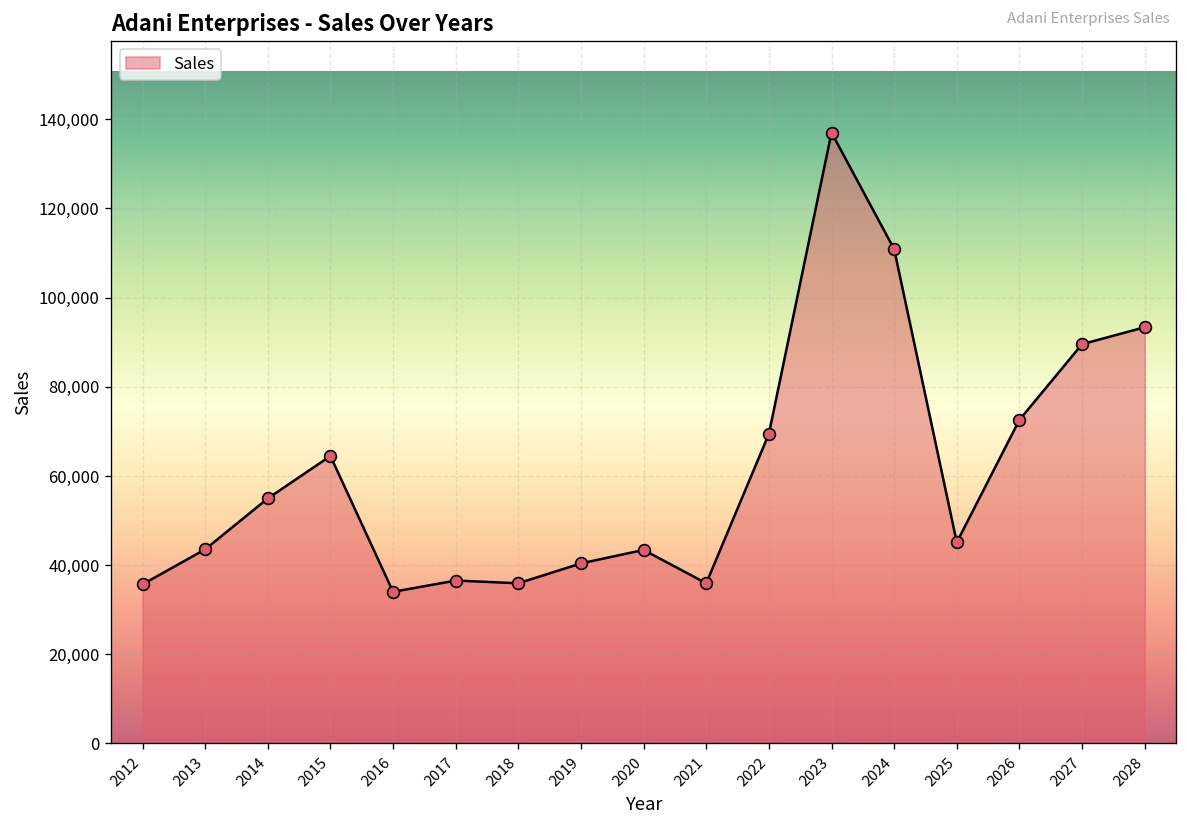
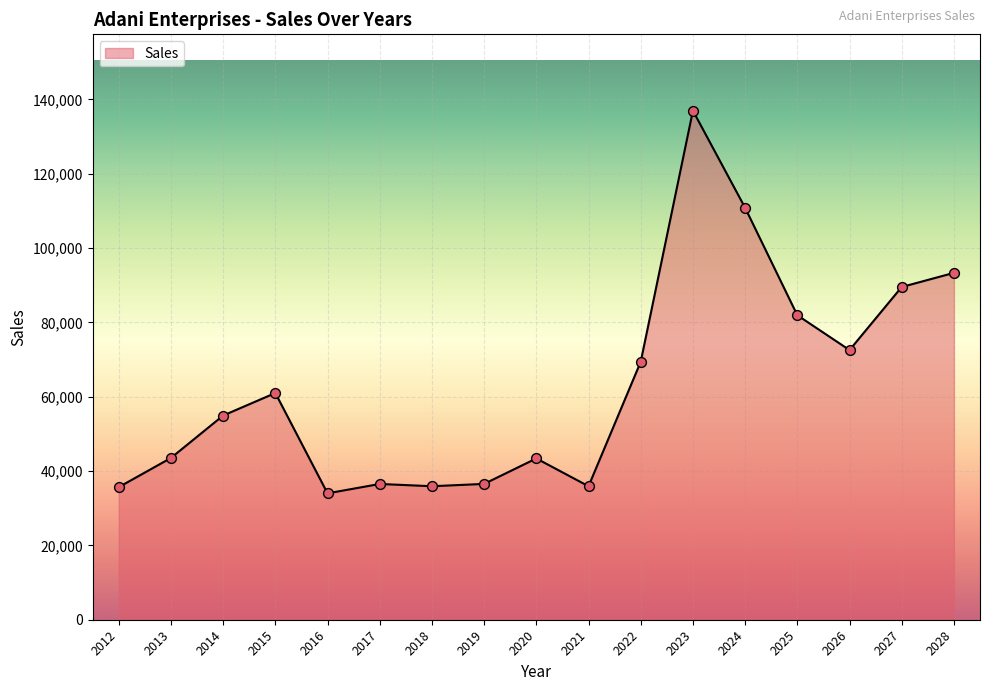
  {
    "2012": "36,000",
    "2013": "44,000",
    "2014": "55,000",
-   "2015": "64,000",
+   "2015": "61,000",
    "2016": "34,000",
    "2017": "37,000",
    "2018": "36,000",
-   "2019": "40,000",
+   "2019": "37,000",
    "2020": "43,000",
    "2021": "36,000",
    "2022": "69,000",
    "2023": "137,000",
    "2024": "111,000",
-   "2025": "45,000",
+   "2025": "82,000",
    "2026": "73,000",
    "2027": "90,000",
    "2028": "93,000"
  }
